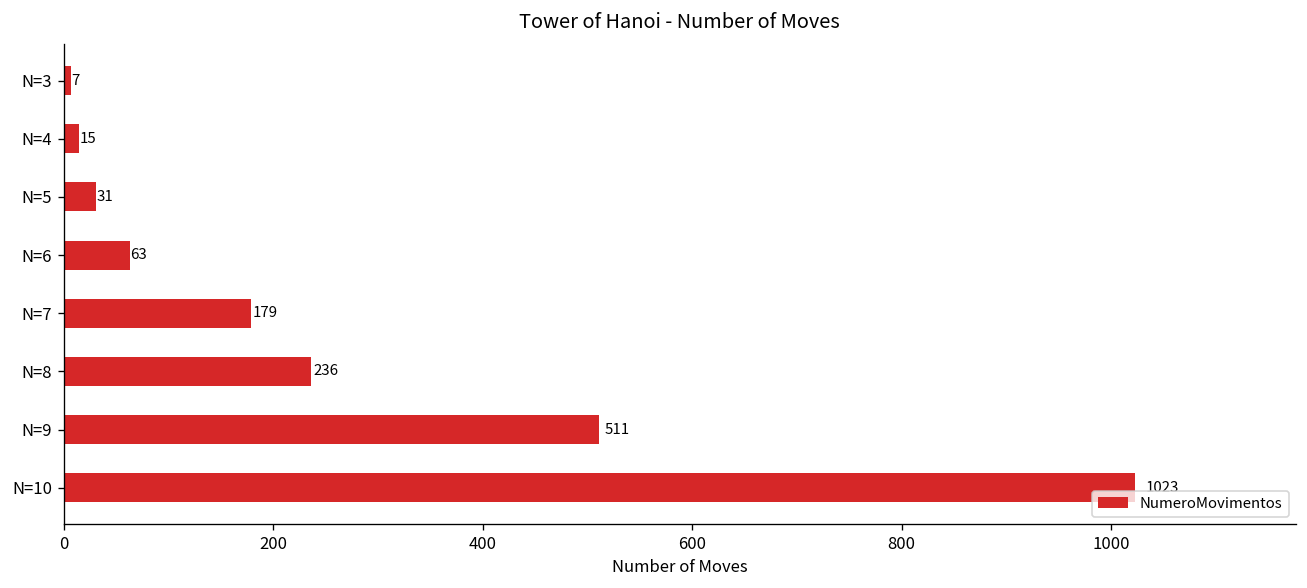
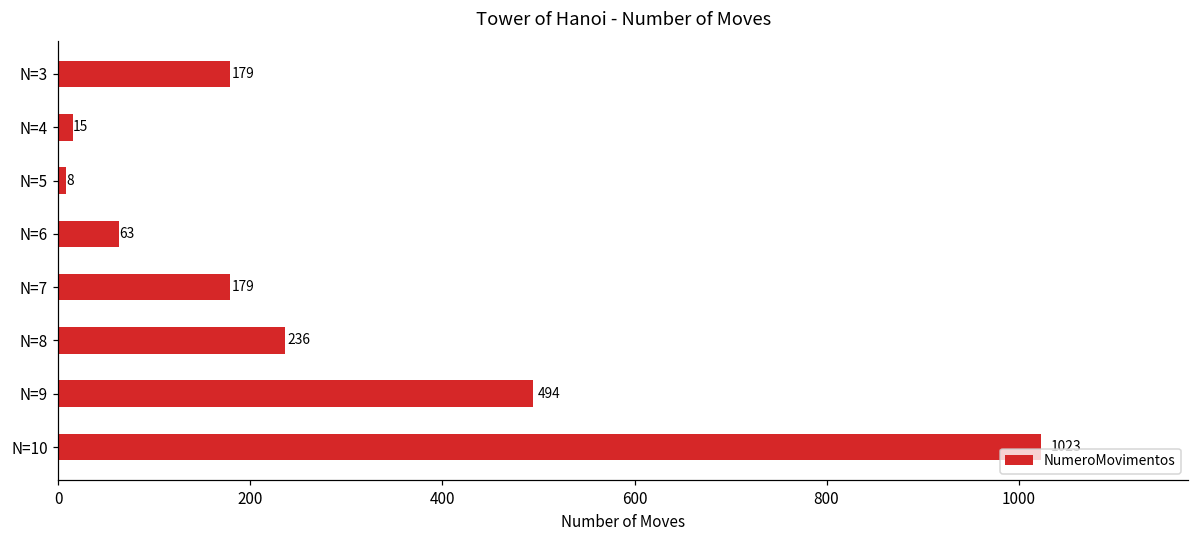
  {
-   "N=3": 7,
+   "N=3": 179,
    "N=4": 15,
-   "N=5": 31,
+   "N=5": 8,
    "N=6": 63,
    "N=7": 179,
    "N=8": 236,
-   "N=9": 511
+   "N=9": 494
  }
